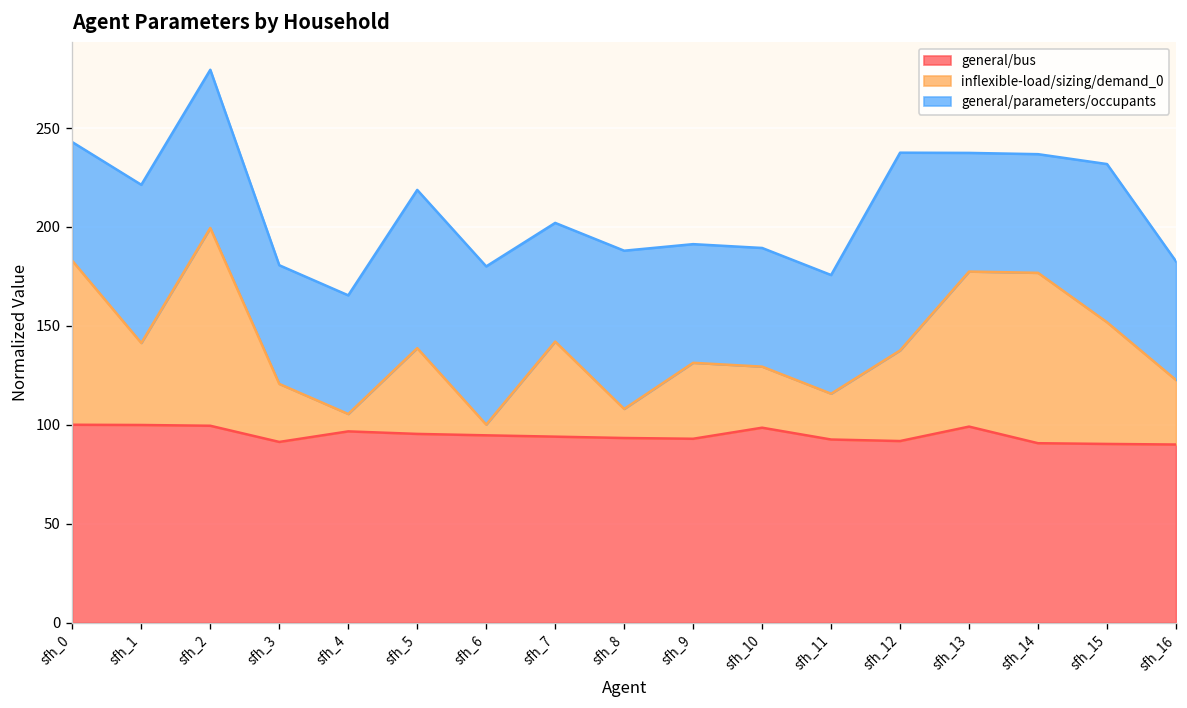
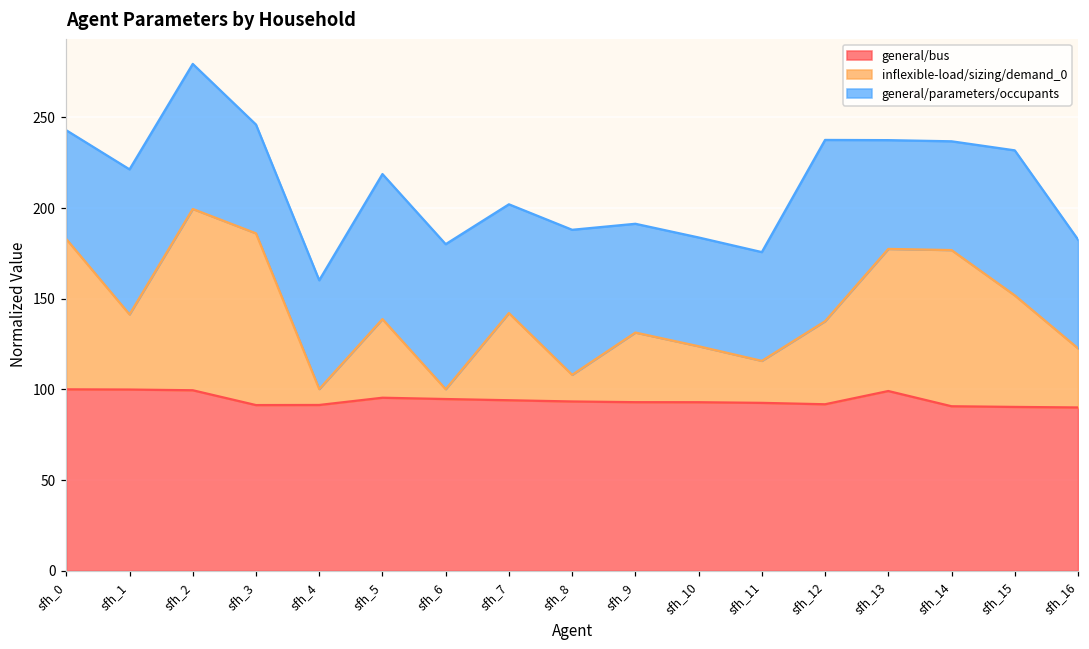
  {
    "general/bus": {
      "sfh_0": 100,
      "sfh_1": 100,
      "sfh_2": 99,
      "sfh_3": 91,
-     "sfh_4": 97,
+     "sfh_4": 91,
      "sfh_5": 95,
      "sfh_6": 95,
      "sfh_7": 94,
      "sfh_8": 93,
      "sfh_9": 93,
-     "sfh_10": 99,
+     "sfh_10": 93,
      "sfh_11": 93,
      "sfh_12": 92,
      "sfh_13": 99,
      "sfh_14": 91,
      "sfh_15": 90,
      "sfh_16": 90
    },
    "inflexible-load/sizing/demand_0": {
      "sfh_0": 83,
      "sfh_1": 41,
      "sfh_2": 100,
-     "sfh_3": 29,
+     "sfh_3": 95,
      "sfh_4": 9,
      "sfh_5": 43,
      "sfh_6": 5,
      "sfh_7": 48,
      "sfh_8": 15,
      "sfh_9": 38,
      "sfh_10": 31,
      "sfh_11": 23,
      "sfh_12": 46,
      "sfh_13": 78,
      "sfh_14": 86,
      "sfh_15": 62,
      "sfh_16": 33
    },
    "general/parameters/occupants": {
      "sfh_0": 60,
      "sfh_1": 80,
      "sfh_2": 80,
      "sfh_3": 60,
      "sfh_4": 60,
      "sfh_5": 80,
      "sfh_6": 80,
      "sfh_7": 60,
      "sfh_8": 80,
      "sfh_9": 60,
      "sfh_10": 60,
      "sfh_11": 60,
      "sfh_12": 100,
      "sfh_13": 60,
      "sfh_14": 60,
      "sfh_15": 80,
      "sfh_16": 60
    }
  }
